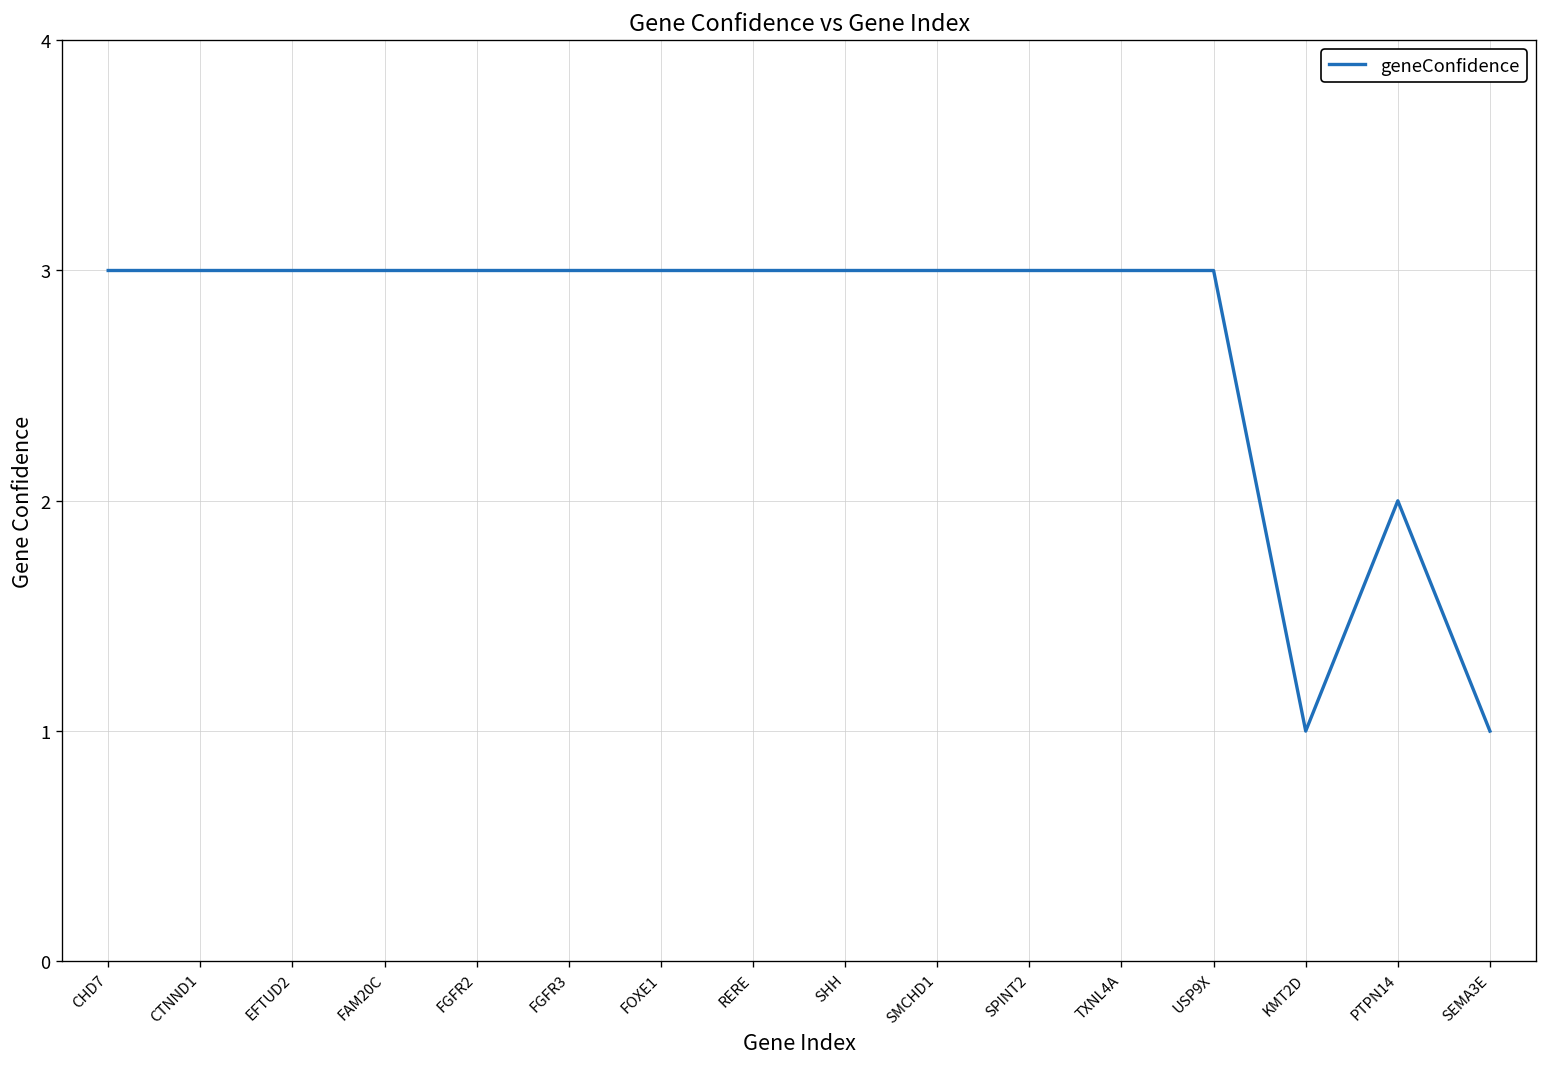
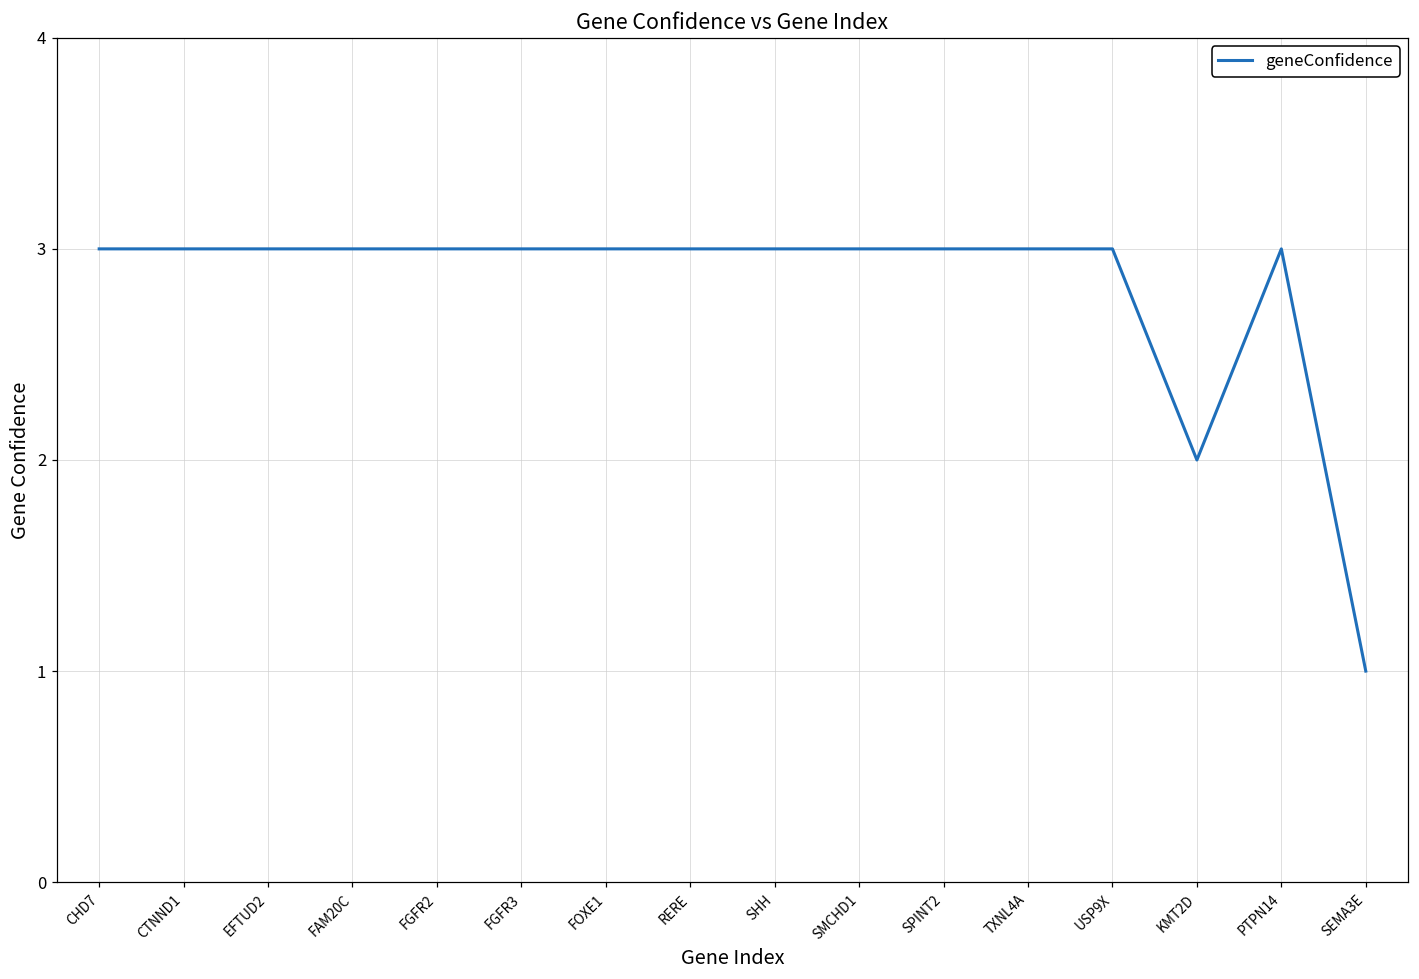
  {
    "CHD7": 3,
    "CTNND1": 3,
    "EFTUD2": 3,
    "FAM20C": 3,
    "FGFR2": 3,
    "FGFR3": 3,
    "FOXE1": 3,
    "RERE": 3,
    "SHH": 3,
    "SMCHD1": 3,
    "SPINT2": 3,
    "TXNL4A": 3,
    "USP9X": 3,
-   "KMT2D": 1,
-   "PTPN14": 2,
+   "KMT2D": 2,
+   "PTPN14": 3,
    "SEMA3E": 1
  }
